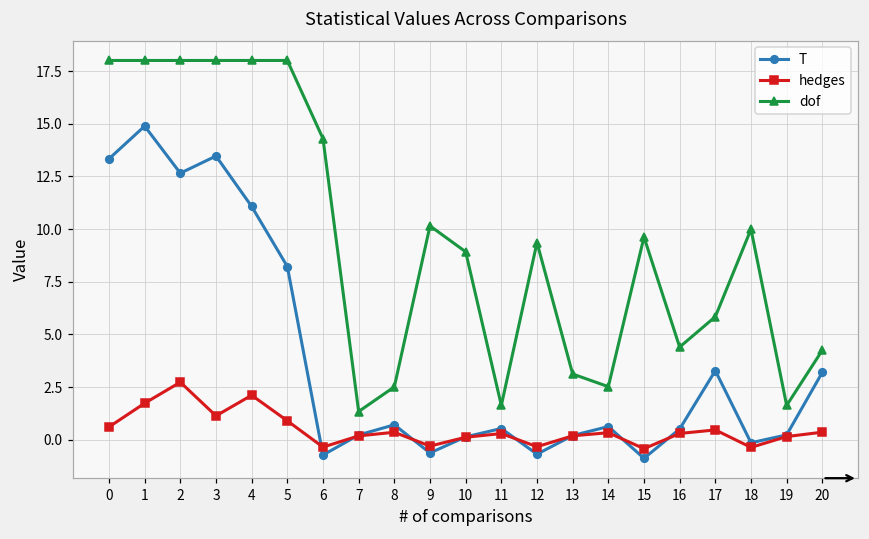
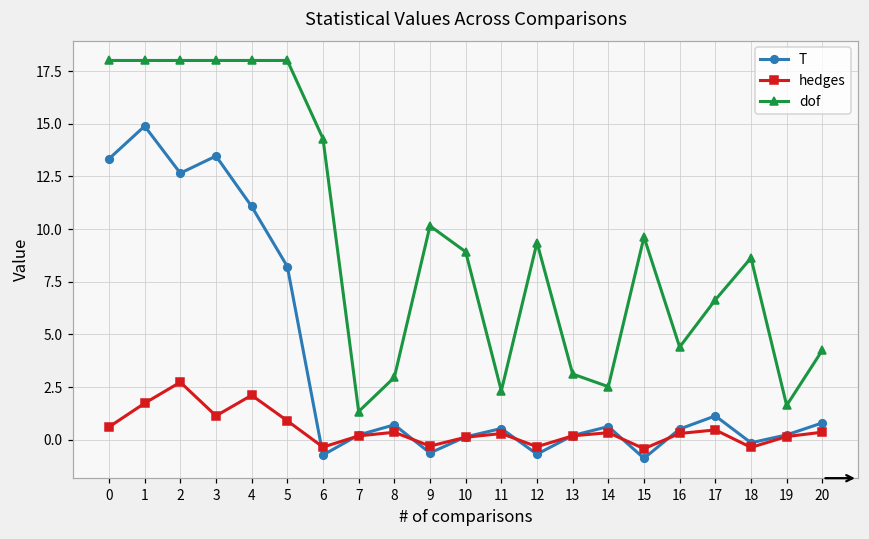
  {
    "T": {
      "0": 13.3,
      "1": 14.9,
      "2": 12.7,
      "3": 13.5,
      "4": 11.1,
      "5": 8.2,
      "6": -0.7,
      "8": 0.7,
      "9": -0.6,
      "11": 0.5,
      "12": -0.7,
      "14": 0.6,
      "15": -0.9,
      "16": 0.5,
-     "17": 3.3,
+     "17": 1.1,
      "18": -0.1,
-     "20": 3.2
+     "20": 0.8
    },
    "hedges": {
      "0": 0.6,
      "1": 1.7,
      "2": 2.7,
      "3": 1.1,
      "4": 2.1,
      "5": 0.9,
      "6": -0.3,
      "8": 0.4,
      "9": -0.3,
      "11": 0.3,
      "12": -0.3,
      "14": 0.3,
      "15": -0.4,
      "16": 0.3,
      "17": 0.5,
      "18": -0.4,
      "20": 0.4
    },
    "dof": {
      "0": 18.0,
      "1": 18.0,
      "2": 18.0,
      "3": 18.0,
      "4": 18.0,
      "5": 18.0,
      "6": 14.3,
      "7": 1.3,
-     "8": 2.5,
+     "8": 3.0,
      "9": 10.2,
      "10": 8.9,
-     "11": 1.6,
+     "11": 2.3,
      "12": 9.4,
      "13": 3.1,
      "14": 2.5,
      "15": 9.6,
      "16": 4.4,
-     "17": 5.8,
-     "18": 10.0,
+     "17": 6.6,
+     "18": 8.6,
      "19": 1.6,
      "20": 4.3
    }
  }
